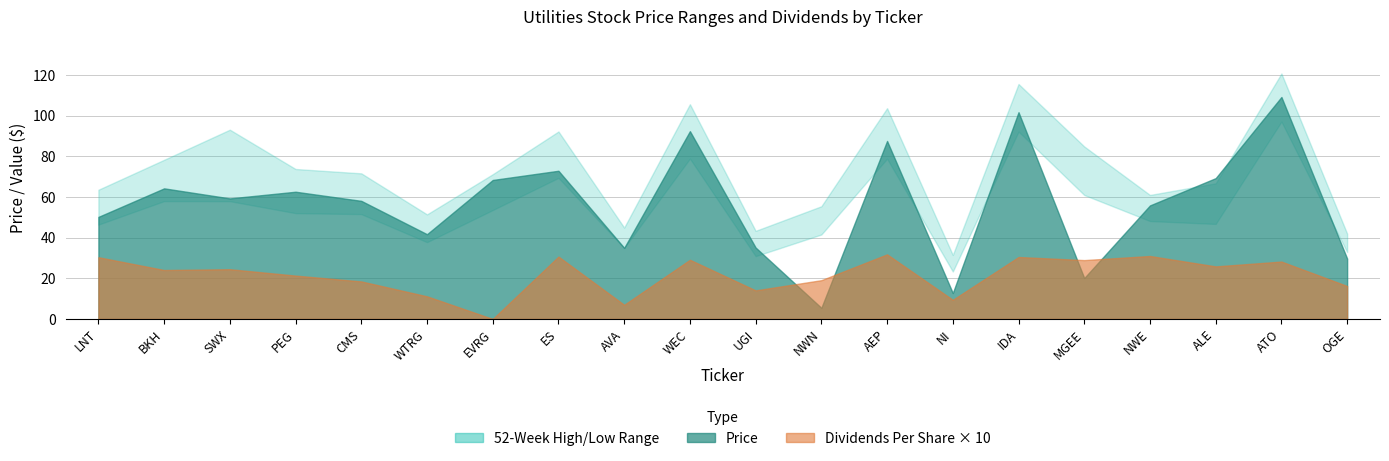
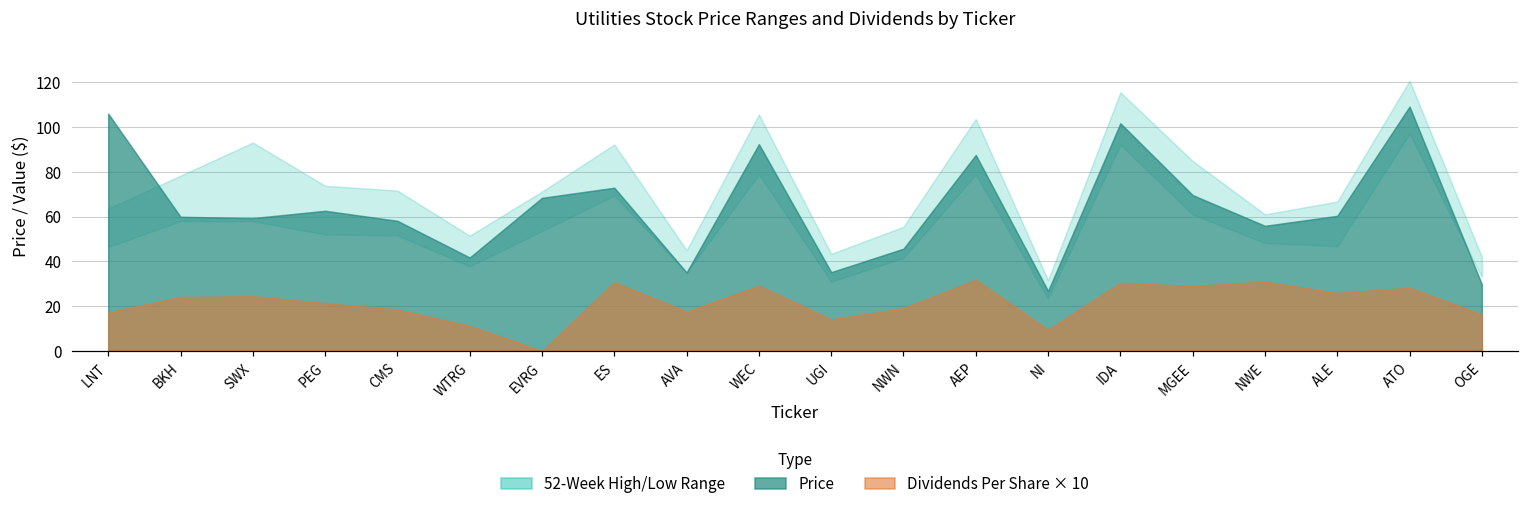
  {
    "Price": {
-     "LNT": 50,
-     "BKH": 64,
+     "LNT": 106,
+     "BKH": 60,
      "SWX": 59,
      "PEG": 63,
      "CMS": 58,
      "WTRG": 42,
      "EVRG": 68,
      "ES": 73,
      "AVA": 35,
      "WEC": 92,
      "UGI": 35,
-     "NWN": 5,
+     "NWN": 46,
      "AEP": 88,
-     "NI": 13,
+     "NI": 27,
      "IDA": 102,
-     "MGEE": 20,
+     "MGEE": 70,
      "NWE": 56,
-     "ALE": 69,
+     "ALE": 60,
      "ATO": 109,
      "OGE": 30
    },
    "Dividends Per Share × 10": {
-     "LNT": 30,
+     "LNT": 17,
      "BKH": 24,
      "SWX": 24,
      "PEG": 21,
      "CMS": 18,
      "WTRG": 11,
      "EVRG": 0,
      "ES": 31,
-     "AVA": 7,
+     "AVA": 18,
      "WEC": 29,
      "UGI": 14,
      "NWN": 19,
      "AEP": 32,
      "NI": 9,
      "IDA": 30,
      "MGEE": 29,
      "NWE": 31,
      "ALE": 26,
      "ATO": 28,
      "OGE": 16
    }
  }
